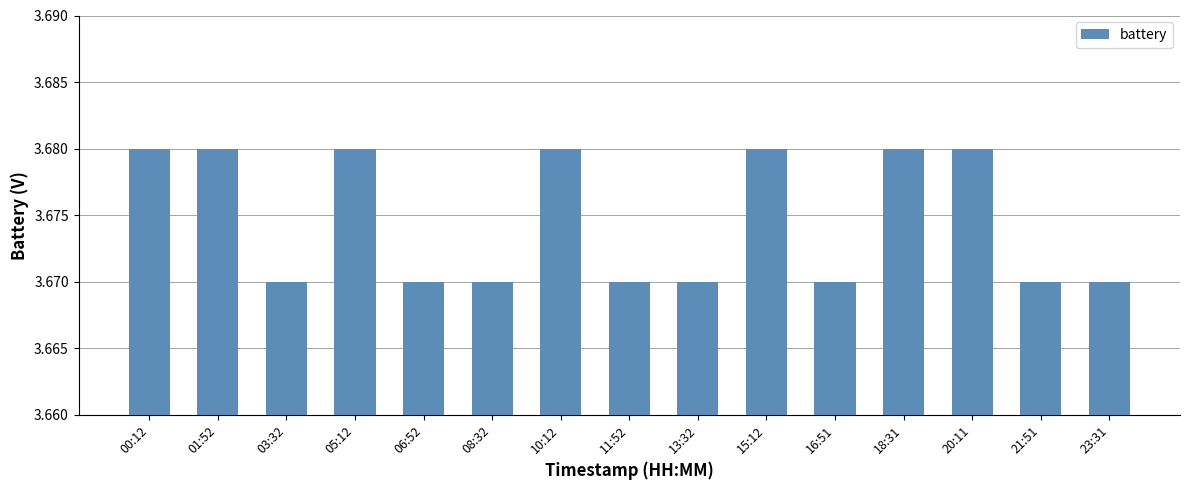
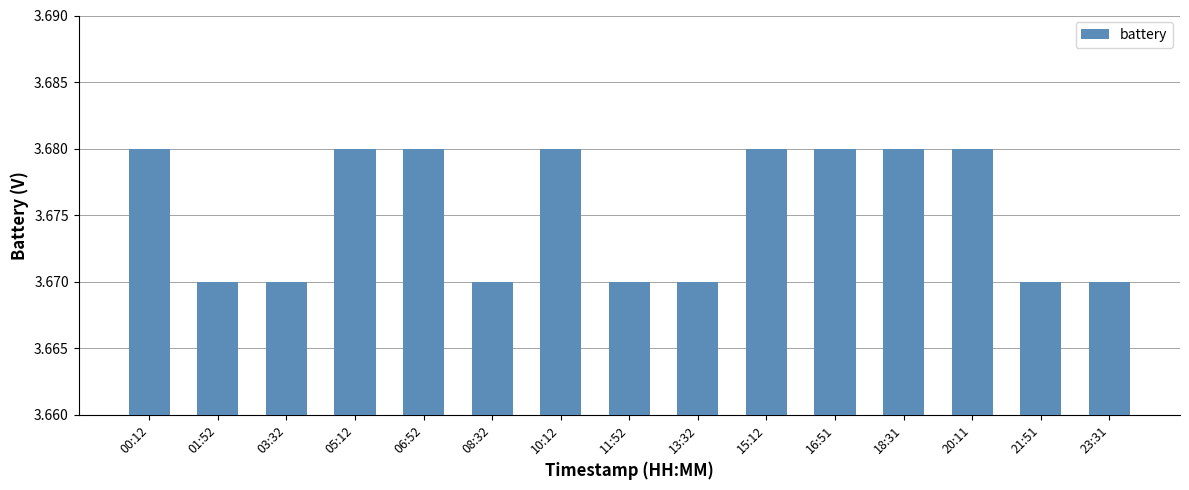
  {
    "00:12": 3.68,
-   "01:52": 3.68,
+   "01:52": 3.67,
    "03:32": 3.67,
    "05:12": 3.68,
-   "06:52": 3.67,
+   "06:52": 3.68,
    "08:32": 3.67,
    "10:12": 3.68,
    "11:52": 3.67,
    "13:32": 3.67,
    "15:12": 3.68,
-   "16:51": 3.67,
+   "16:51": 3.68,
    "18:31": 3.68,
    "20:11": 3.68,
    "21:51": 3.67,
    "23:31": 3.67
  }
